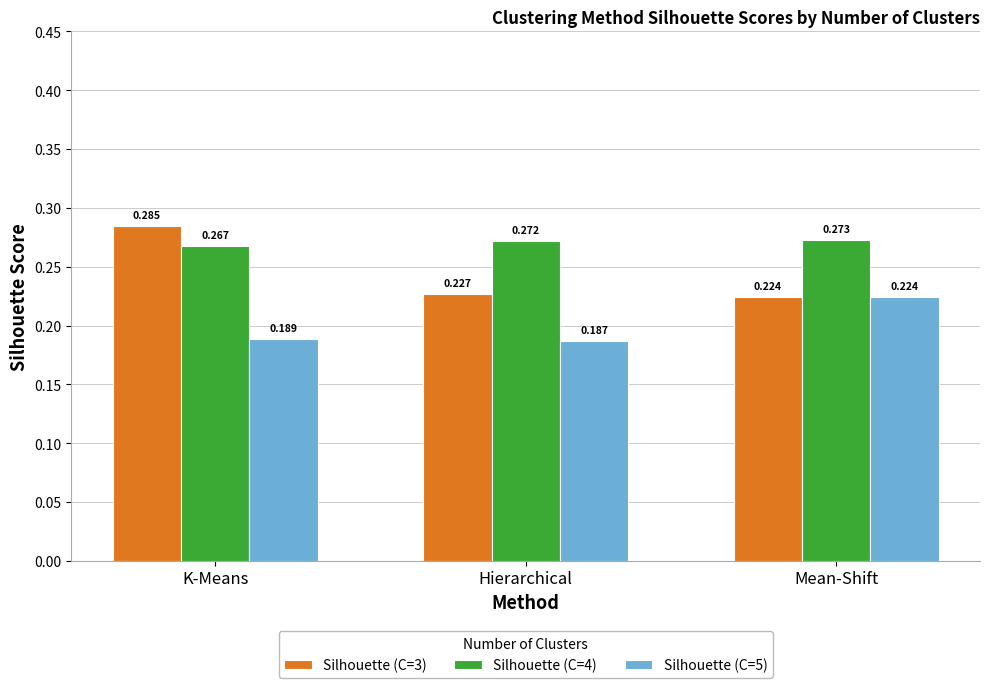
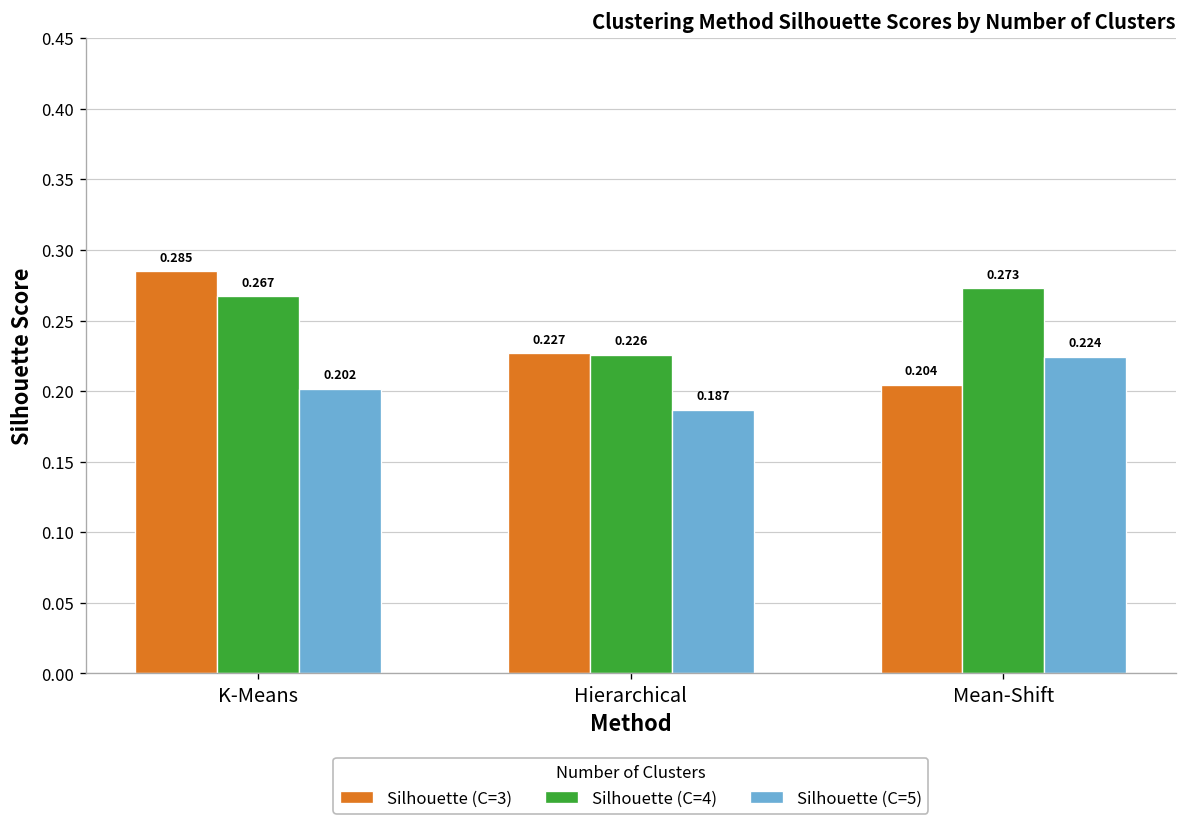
  {
    "Silhouette (C=3)": {
      "K-Means": 0.285,
      "Hierarchical": 0.227,
-     "Mean-Shift": 0.224
+     "Mean-Shift": 0.204
    },
    "Silhouette (C=4)": {
      "K-Means": 0.267,
-     "Hierarchical": 0.272,
+     "Hierarchical": 0.226,
      "Mean-Shift": 0.273
    },
    "Silhouette (C=5)": {
-     "K-Means": 0.189,
+     "K-Means": 0.202,
      "Hierarchical": 0.187,
      "Mean-Shift": 0.224
    }
  }
